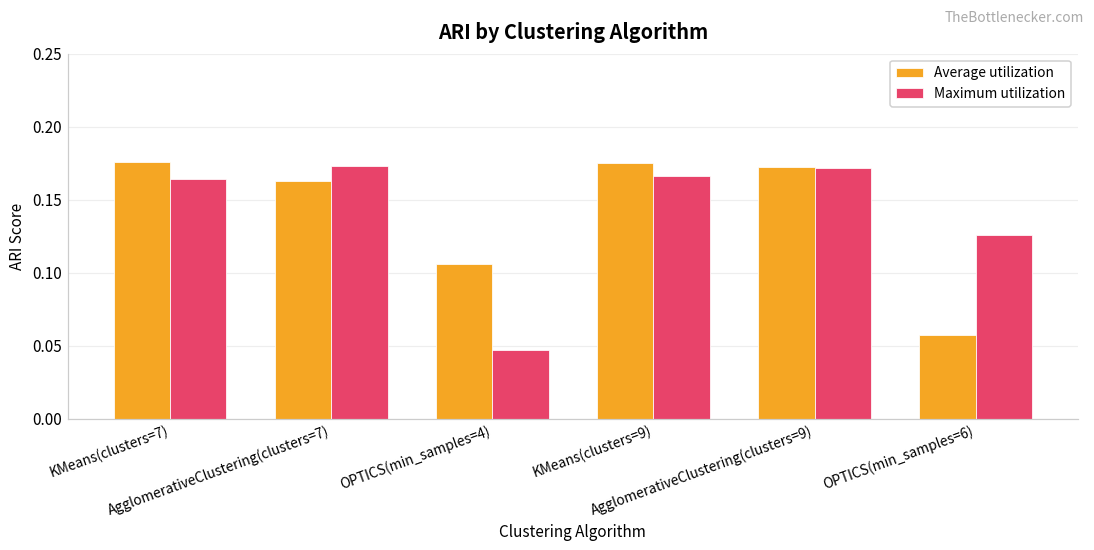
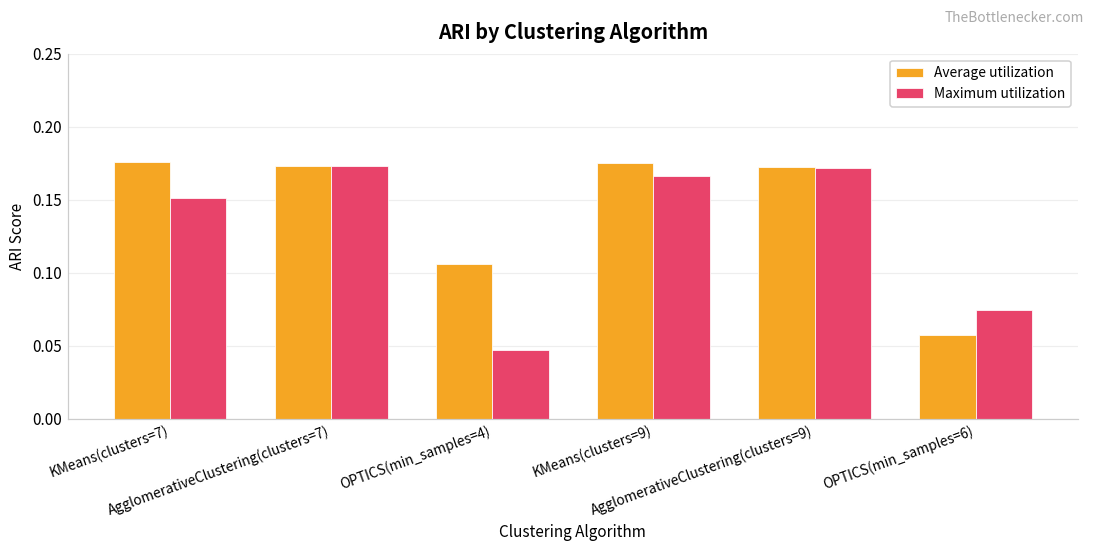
  {
    "Average utilization": {
      "KMeans(clusters=7)": 0.176,
-     "AgglomerativeClustering(clusters=7)": 0.163,
+     "AgglomerativeClustering(clusters=7)": 0.173,
      "OPTICS(min_samples=4)": 0.106,
      "KMeans(clusters=9)": 0.175,
      "AgglomerativeClustering(clusters=9)": 0.172,
      "OPTICS(min_samples=6)": 0.057
    },
    "Maximum utilization": {
-     "KMeans(clusters=7)": 0.164,
+     "KMeans(clusters=7)": 0.151,
      "AgglomerativeClustering(clusters=7)": 0.173,
      "OPTICS(min_samples=4)": 0.047,
      "KMeans(clusters=9)": 0.166,
      "AgglomerativeClustering(clusters=9)": 0.172,
-     "OPTICS(min_samples=6)": 0.126
+     "OPTICS(min_samples=6)": 0.074
    }
  }
